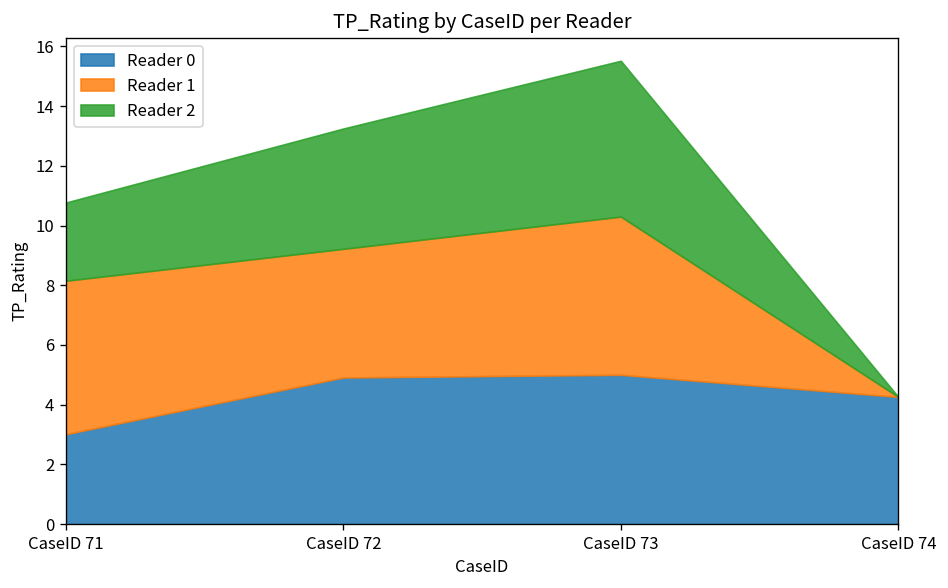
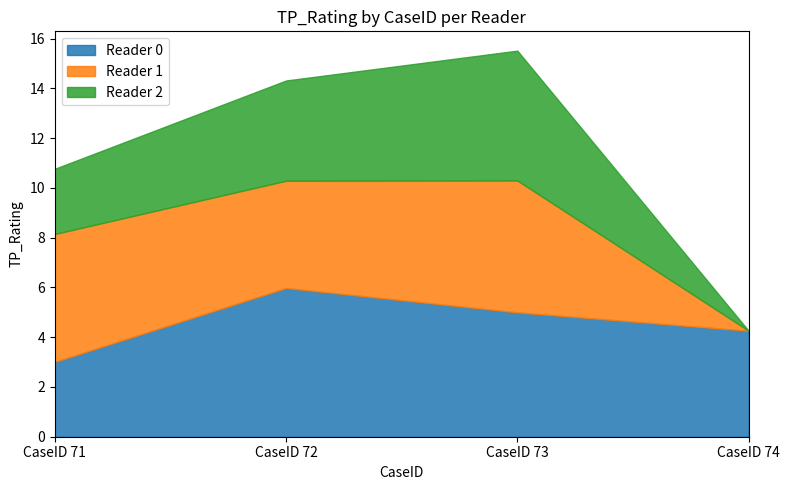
  {
    "Reader 0": {
      "CaseID 71": 3.0,
-     "CaseID 72": 4.9,
+     "CaseID 72": 6.0,
      "CaseID 73": 5.0
    },
    "Reader 1": {
      "CaseID 71": 5.1,
      "CaseID 72": 4.3,
      "CaseID 73": 5.3
    },
    "Reader 2": {
      "CaseID 71": 2.6,
      "CaseID 72": 4.0,
      "CaseID 73": 5.2
    }
  }
